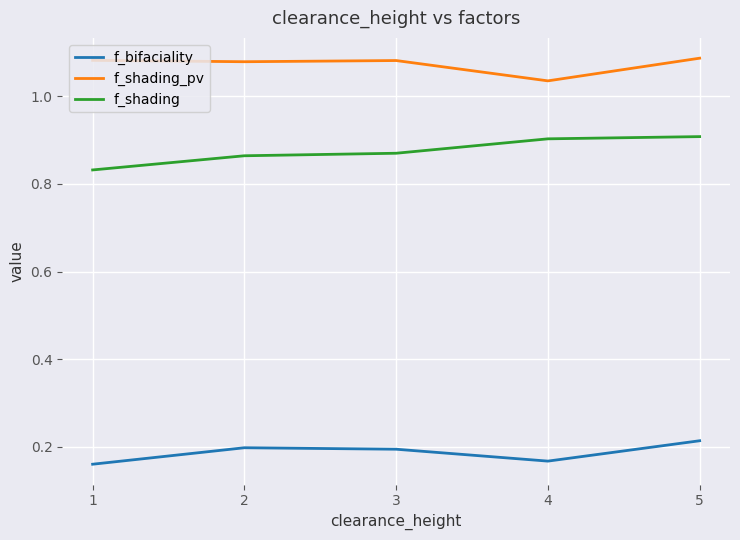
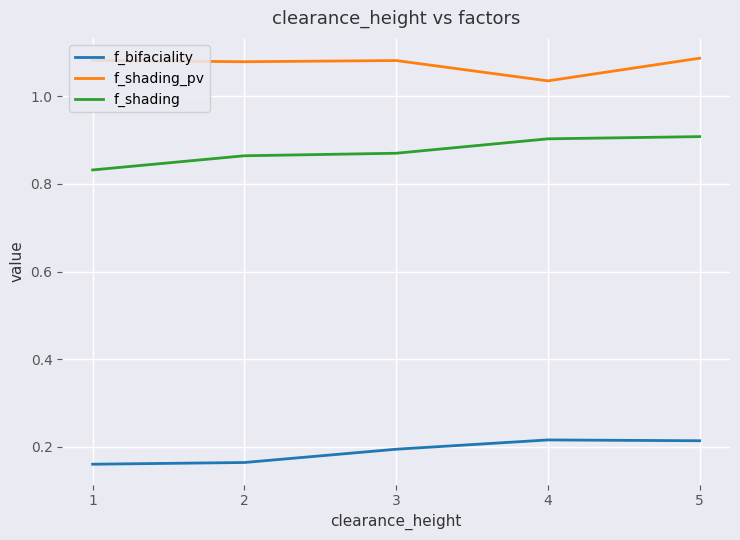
  {
    "f_bifaciality": {
      "1": 0.16,
-     "2": 0.20,
+     "2": 0.16,
      "3": 0.19,
-     "4": 0.17,
+     "4": 0.22,
      "5": 0.21
    },
    "f_shading_pv": {
      "2": 1.08,
      "3": 1.08,
      "4": 1.03,
      "5": 1.09
    },
    "f_shading": {
      "1": 0.83,
      "2": 0.86,
      "3": 0.87,
      "4": 0.90,
      "5": 0.91
    }
  }
